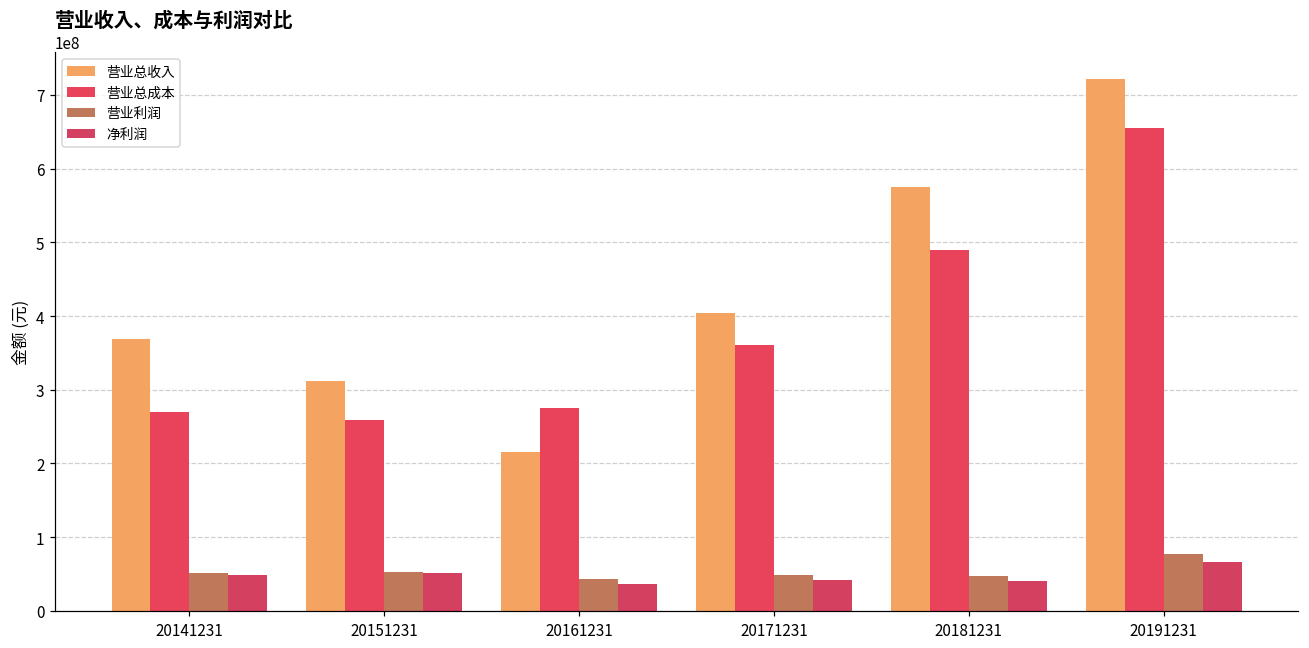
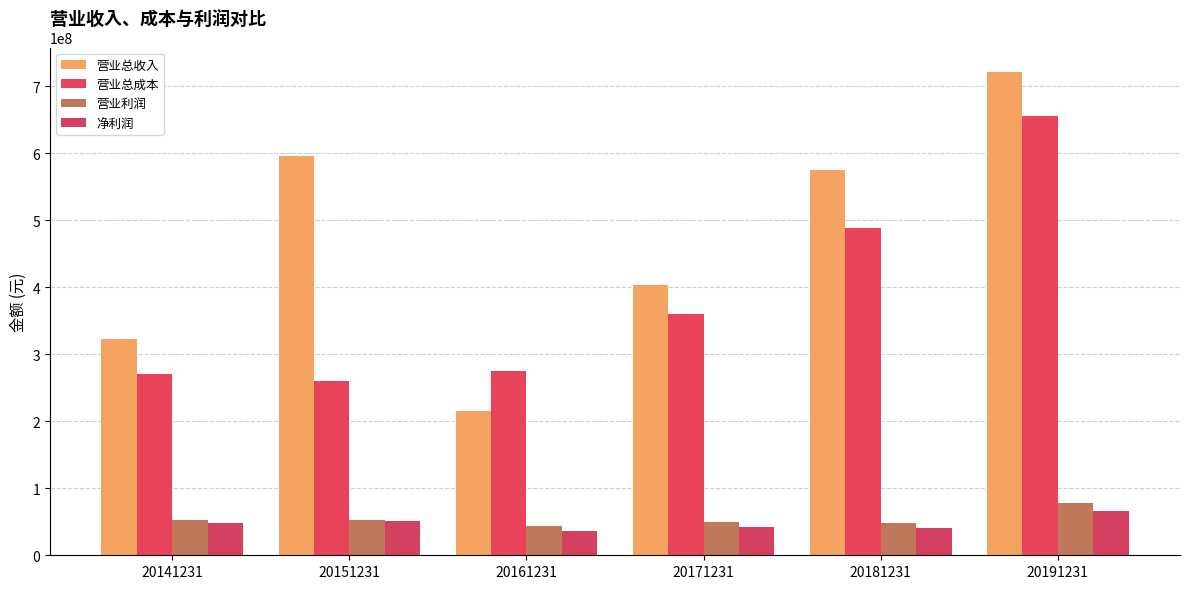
  {
    "营业总收入": {
-     "20141231": 370000000,
-     "20151231": 310000000,
+     "20141231": 320000000,
+     "20151231": 600000000,
      "20161231": 220000000,
      "20171231": 400000000,
      "20181231": 580000000,
      "20191231": 720000000
    }
  }
